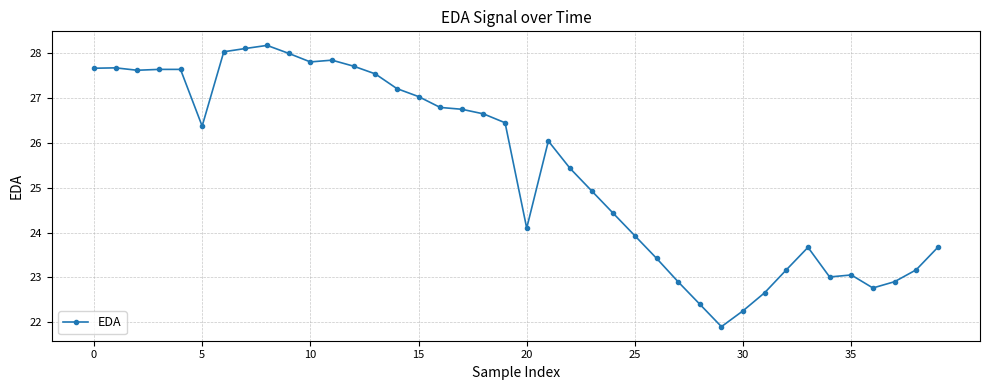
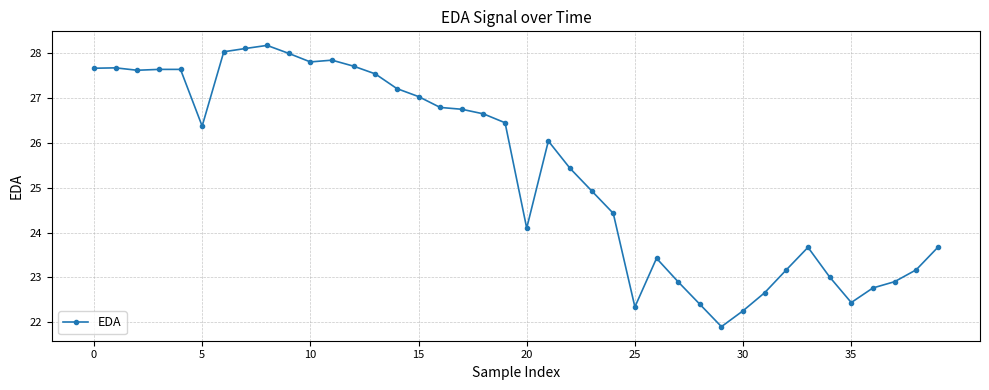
  {
    "0": 27.7,
    "5": 26.4,
    "10": 27.8,
    "15": 27.0,
    "20": 24.1,
-   "25": 23.9,
+   "25": 22.3,
    "30": 22.3,
-   "35": 23.1
+   "35": 22.4
  }
